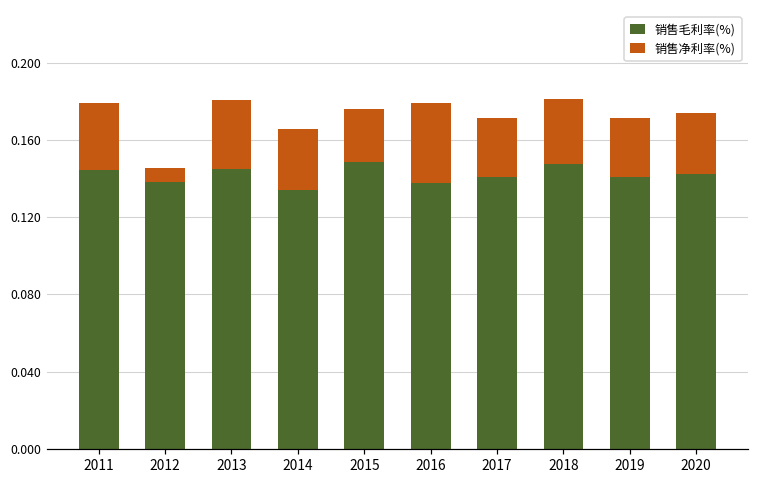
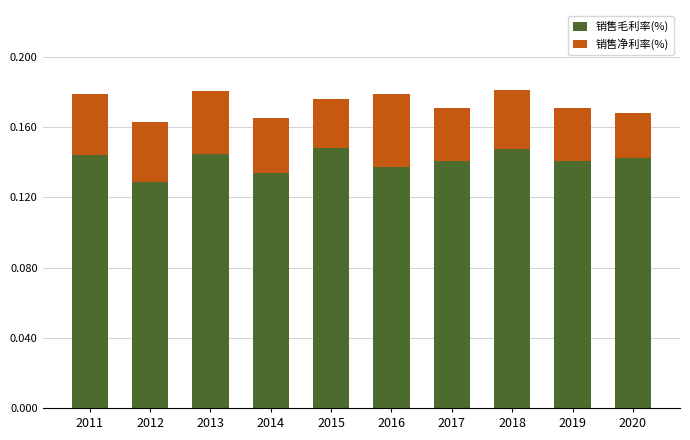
  {
    "销售毛利率(%)": {
      "2011": 0.144,
-     "2012": 0.138,
+     "2012": 0.129,
      "2013": 0.145,
      "2014": 0.134,
      "2015": 0.148,
      "2016": 0.138,
      "2017": 0.141,
      "2018": 0.148,
      "2019": 0.141,
      "2020": 0.142
    },
    "销售净利率(%)": {
      "2011": 0.035,
-     "2012": 0.007,
+     "2012": 0.034,
      "2013": 0.036,
      "2014": 0.032,
      "2015": 0.028,
      "2016": 0.041,
      "2017": 0.030,
      "2018": 0.034,
      "2019": 0.030,
-     "2020": 0.032
+     "2020": 0.026
    }
  }
